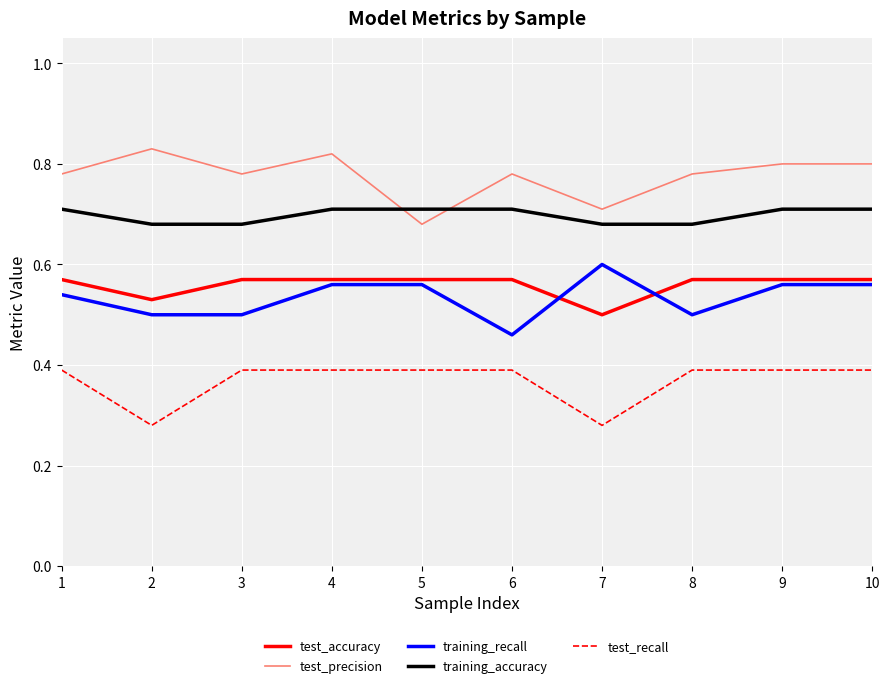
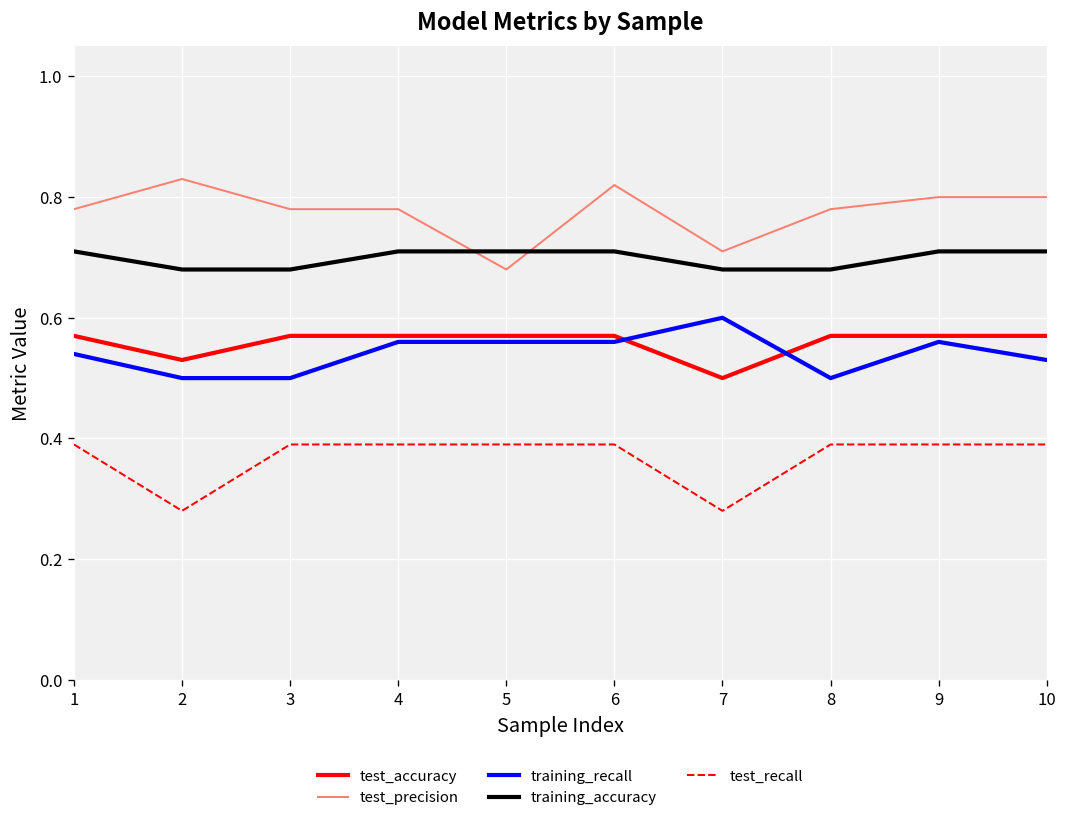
  {
    "test_precision": {
      "1": 0.78,
      "2": 0.83,
      "3": 0.78,
-     "4": 0.82,
+     "4": 0.78,
      "5": 0.68,
-     "6": 0.78,
+     "6": 0.82,
      "7": 0.71,
      "8": 0.78,
      "9": 0.80,
      "10": 0.80
    },
    "training_recall": {
      "1": 0.54,
      "2": 0.50,
      "3": 0.50,
      "4": 0.56,
      "5": 0.56,
-     "6": 0.46,
+     "6": 0.56,
      "7": 0.60,
      "8": 0.50,
      "9": 0.56,
-     "10": 0.56
+     "10": 0.53
    },
    "training_accuracy": {
      "1": 0.71,
      "2": 0.68,
      "3": 0.68,
      "4": 0.71,
      "5": 0.71,
      "6": 0.71,
      "7": 0.68,
      "8": 0.68,
      "9": 0.71,
      "10": 0.71
    }
  }
